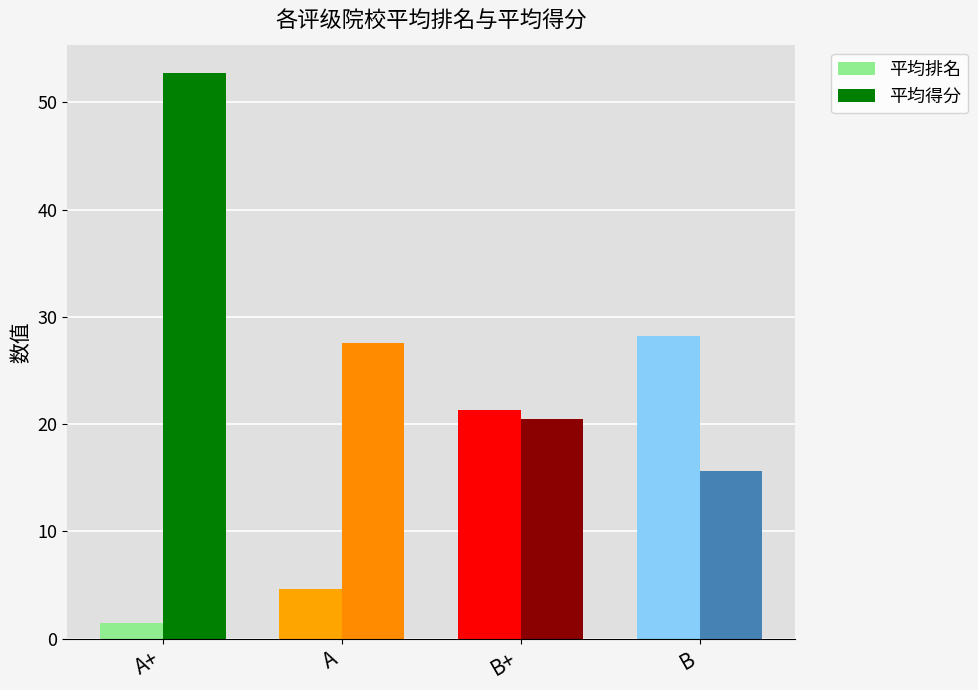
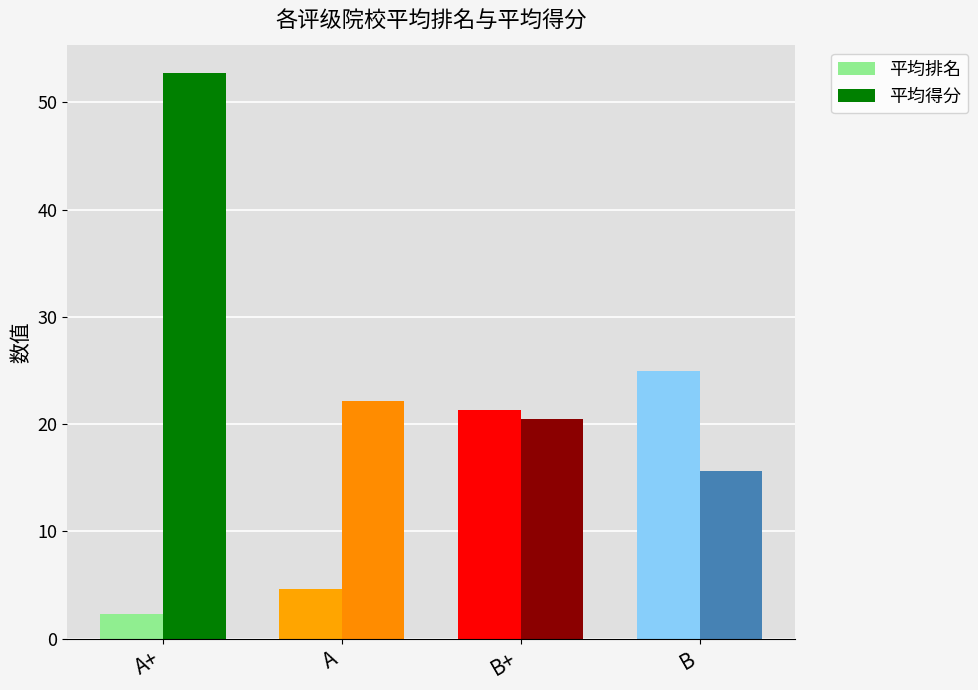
  {
    "平均排名": {
-     "A+": 1.5,
+     "A+": 2.3,
      "A": 4.7,
      "B+": 21.3,
-     "B": 28.2
+     "B": 25.0
    },
    "平均得分": {
      "A+": 52.8,
-     "A": 27.6,
+     "A": 22.1,
      "B+": 20.5,
      "B": 15.7
    }
  }
